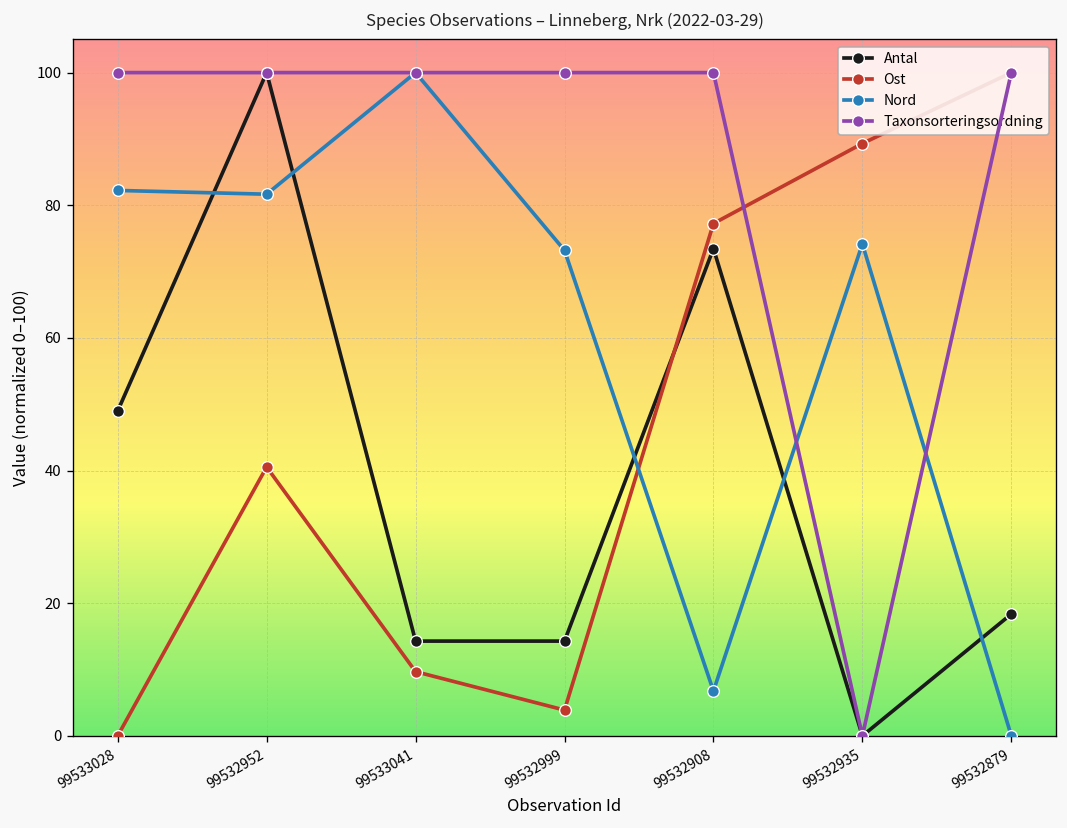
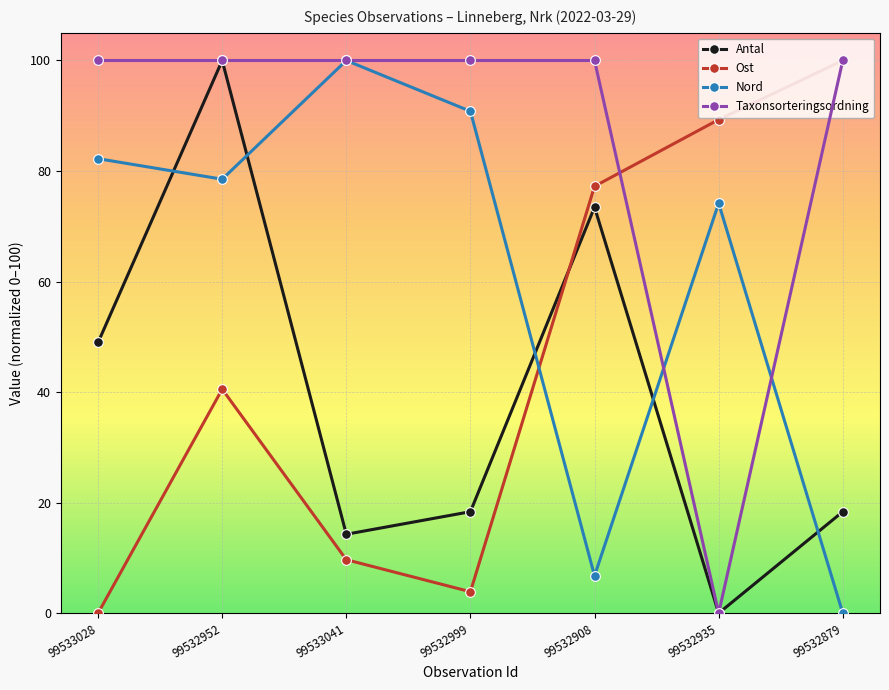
  {
    "Antal": {
      "99533028": 49,
      "99533041": 14,
-     "99532999": 14,
+     "99532999": 18,
      "99532908": 73,
      "99532879": 18
    },
    "Ost": {
      "99533028": 0,
      "99532952": 41,
      "99533041": 10,
      "99532999": 4,
      "99532908": 77,
      "99532935": 89
    },
    "Nord": {
      "99533028": 82,
-     "99532952": 82,
-     "99532999": 73,
+     "99532952": 79,
+     "99532999": 91,
      "99532908": 7,
      "99532935": 74,
      "99532879": 0
    },
    "Taxonsorteringsordning": {
      "99533028": 100,
      "99532999": 100,
      "99532908": 100
    }
  }
